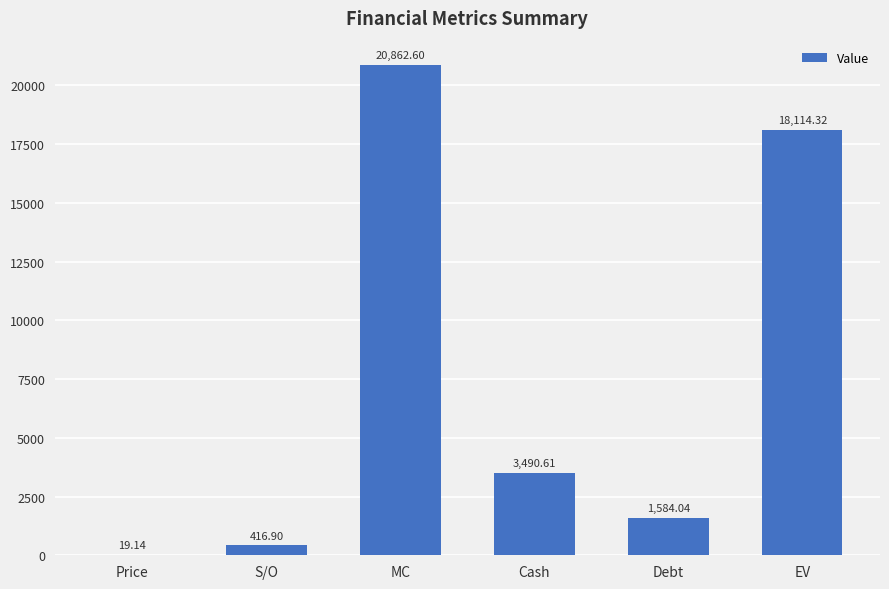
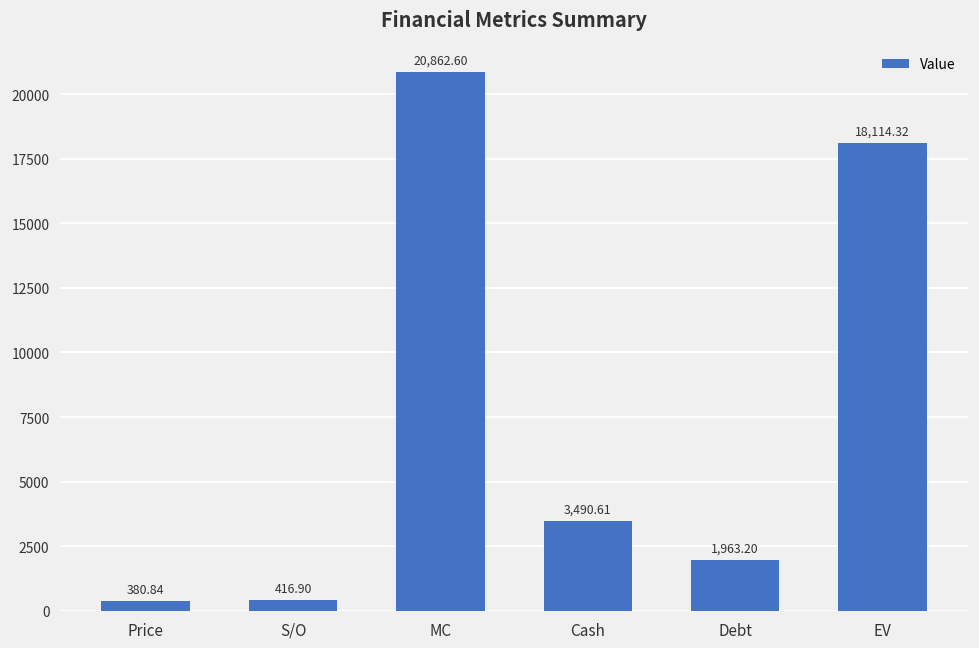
  {
-   "Price": "19.14",
+   "Price": "380.84",
    "S/O": "416.90",
    "MC": "20,862.60",
    "Cash": "3,490.61",
-   "Debt": "1,584.04",
+   "Debt": "1,963.20",
    "EV": "18,114.32"
  }
